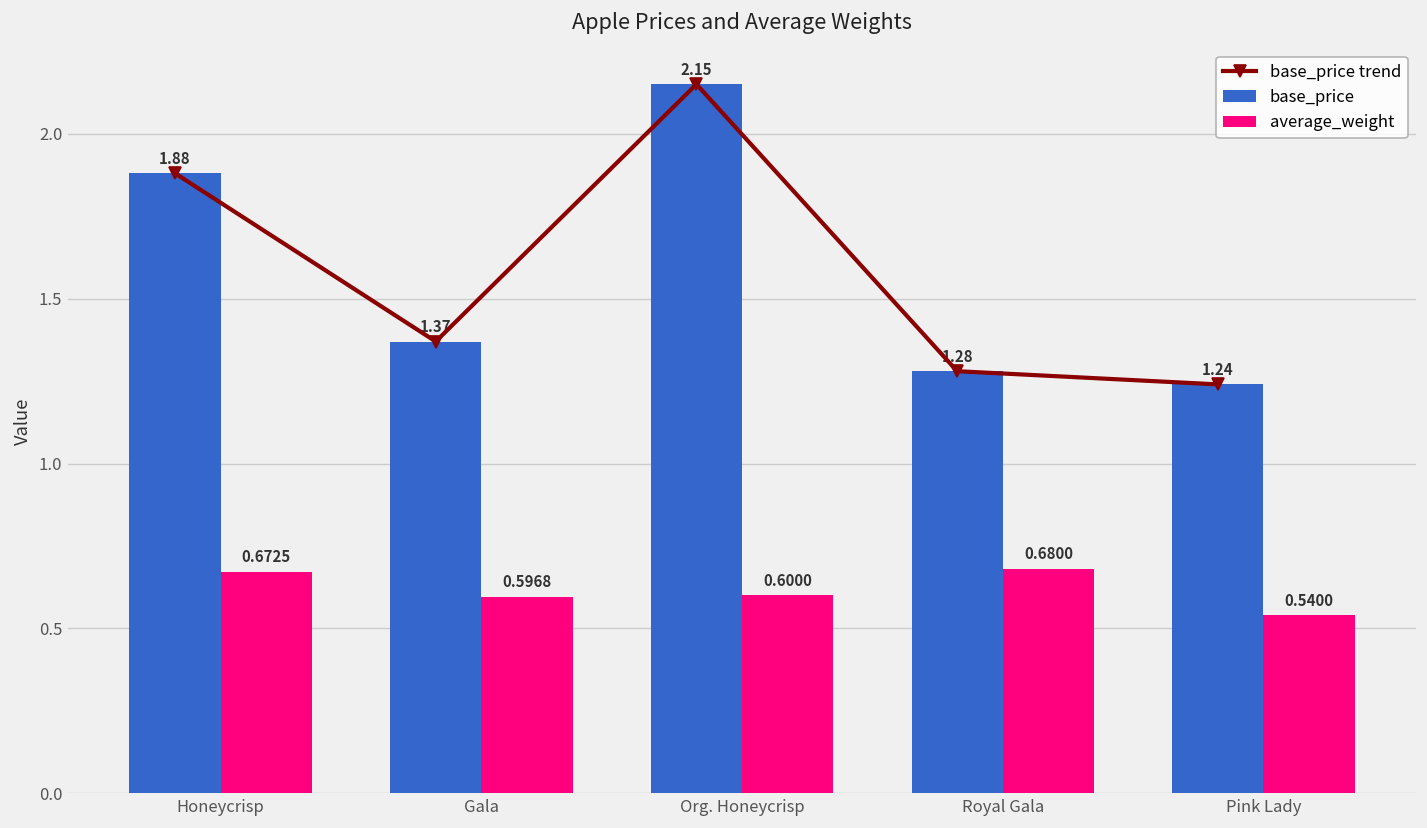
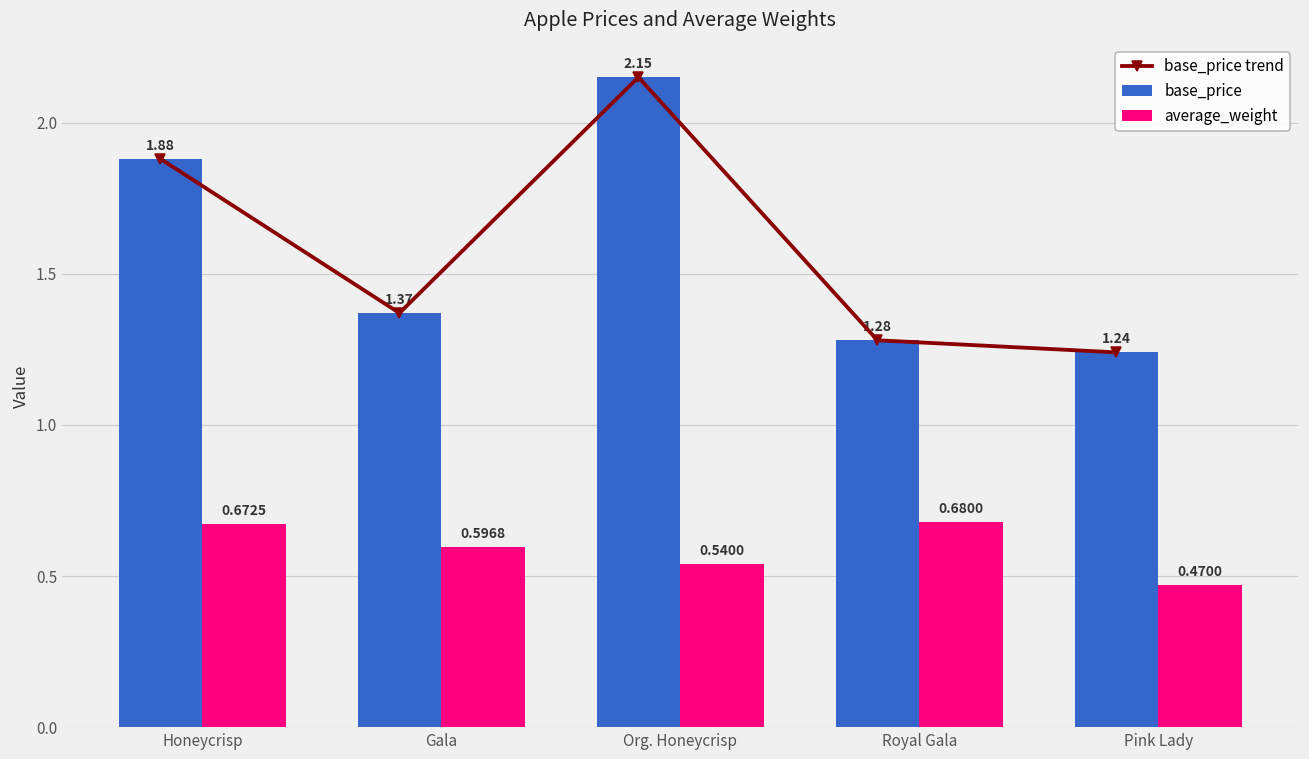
  {
    "base_price": {
      "Honeycrisp": 1.88,
      "Gala": 1.37,
      "Org. Honeycrisp": 2.15,
      "Royal Gala": 1.28,
      "Pink Lady": 1.24
    },
    "average_weight": {
      "Honeycrisp": 0.6725,
      "Gala": 0.5968,
-     "Org. Honeycrisp": 0.6000,
+     "Org. Honeycrisp": 0.5400,
      "Royal Gala": 0.6800,
-     "Pink Lady": 0.5400
+     "Pink Lady": 0.4700
    }
  }
